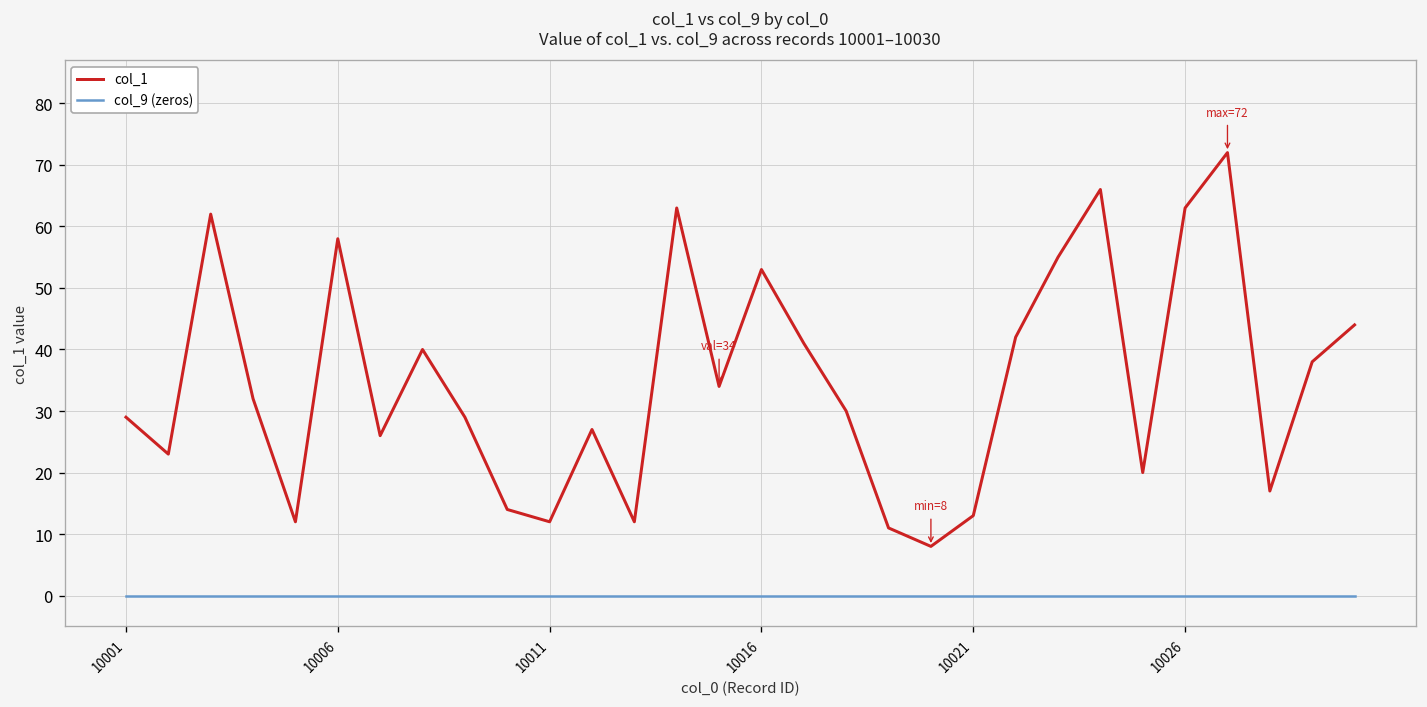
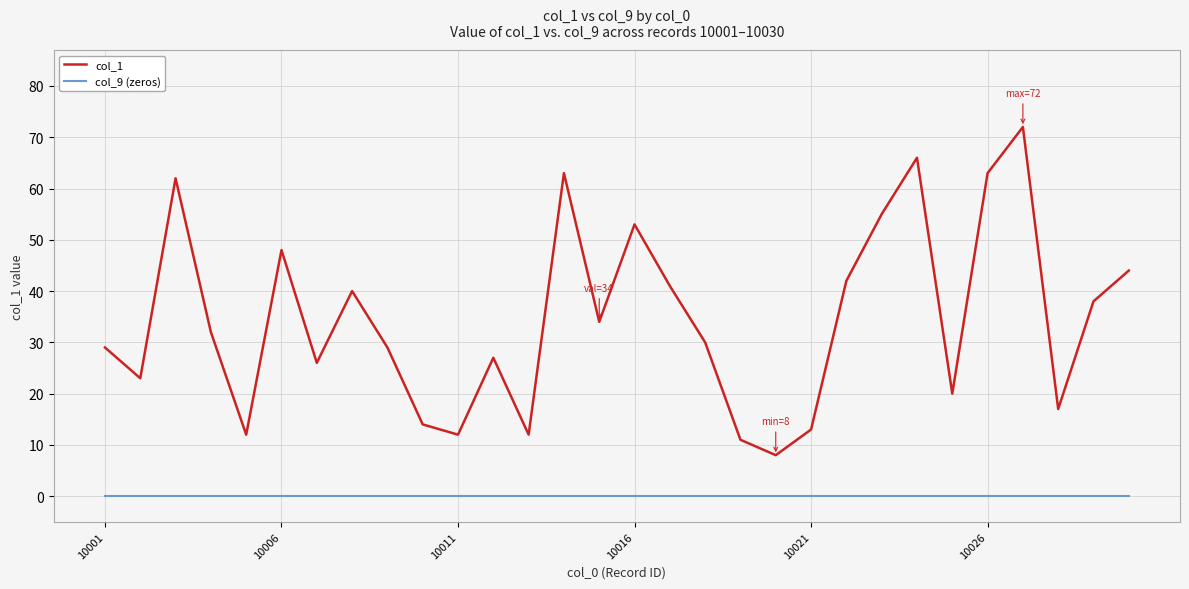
  {
    "col_1": {
      "10001": 29,
-     "10006": 58,
+     "10006": 48,
      "10011": 12,
      "10016": 53,
      "10021": 13,
      "10026": 63
    },
    "col_9 (zeros)": {
      "10001": 0,
      "10006": 0,
      "10011": 0,
      "10016": 0,
      "10021": 0,
      "10026": 0
    }
  }
